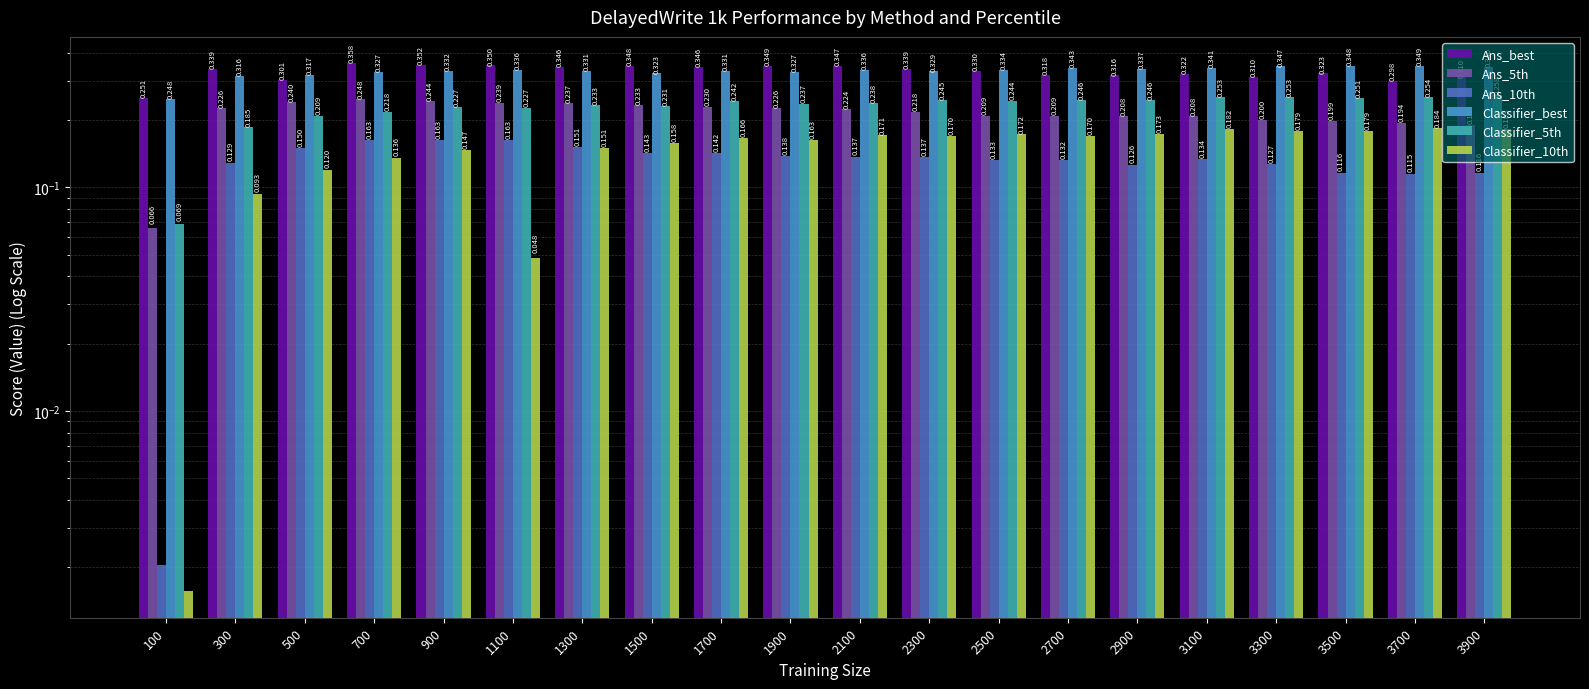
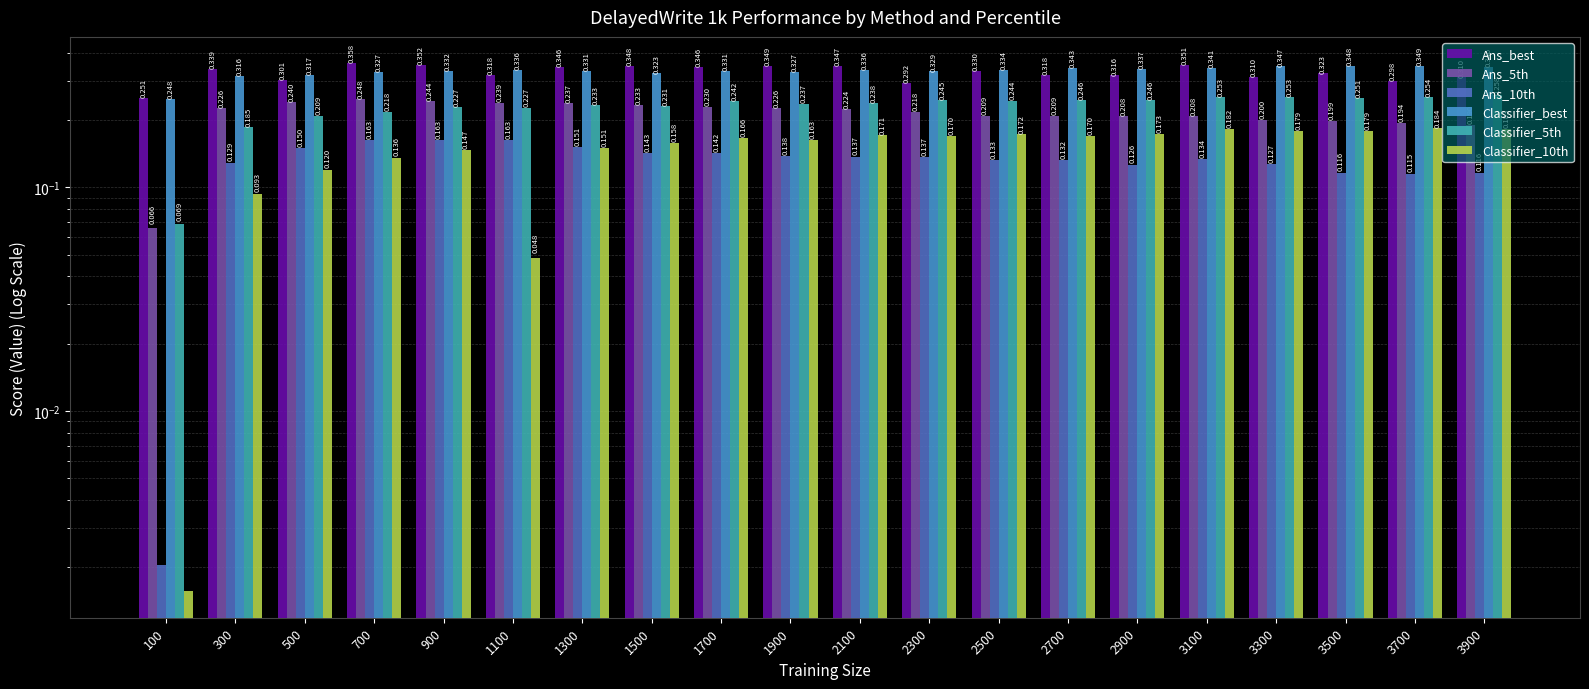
  {
    "Ans_best": {
      "100": 0.251,
      "300": 0.339,
      "500": 0.301,
      "700": 0.358,
      "900": 0.352,
-     "1100": 0.350,
+     "1100": 0.318,
      "1300": 0.346,
      "1500": 0.348,
      "1700": 0.346,
      "1900": 0.349,
      "2100": 0.347,
-     "2300": 0.339,
+     "2300": 0.292,
      "2500": 0.330,
      "2700": 0.318,
      "2900": 0.316,
-     "3100": 0.322,
+     "3100": 0.351,
      "3300": 0.310,
      "3500": 0.323,
      "3700": 0.298
    },
    "Classifier_10th": {
      "300": 0.093,
      "500": 0.120,
      "700": 0.136,
      "900": 0.147,
      "1100": 0.048,
      "1300": 0.151,
      "1500": 0.158,
      "1700": 0.166,
      "1900": 0.163,
      "2100": 0.171,
      "2300": 0.170,
      "2500": 0.172,
      "2700": 0.170,
      "2900": 0.173,
      "3100": 0.182,
      "3300": 0.179,
      "3500": 0.179,
      "3700": 0.184
    }
  }
